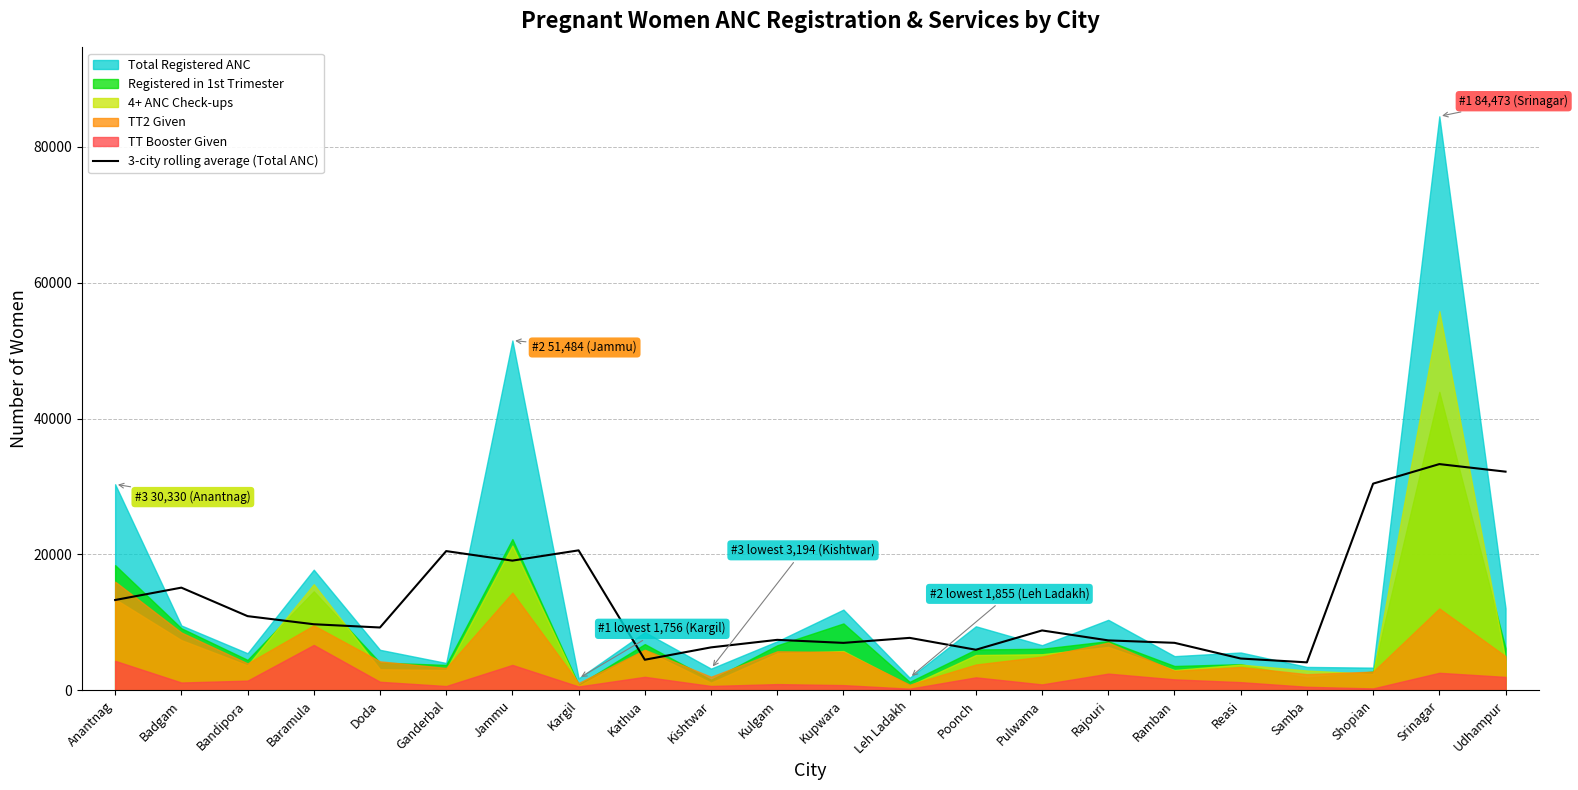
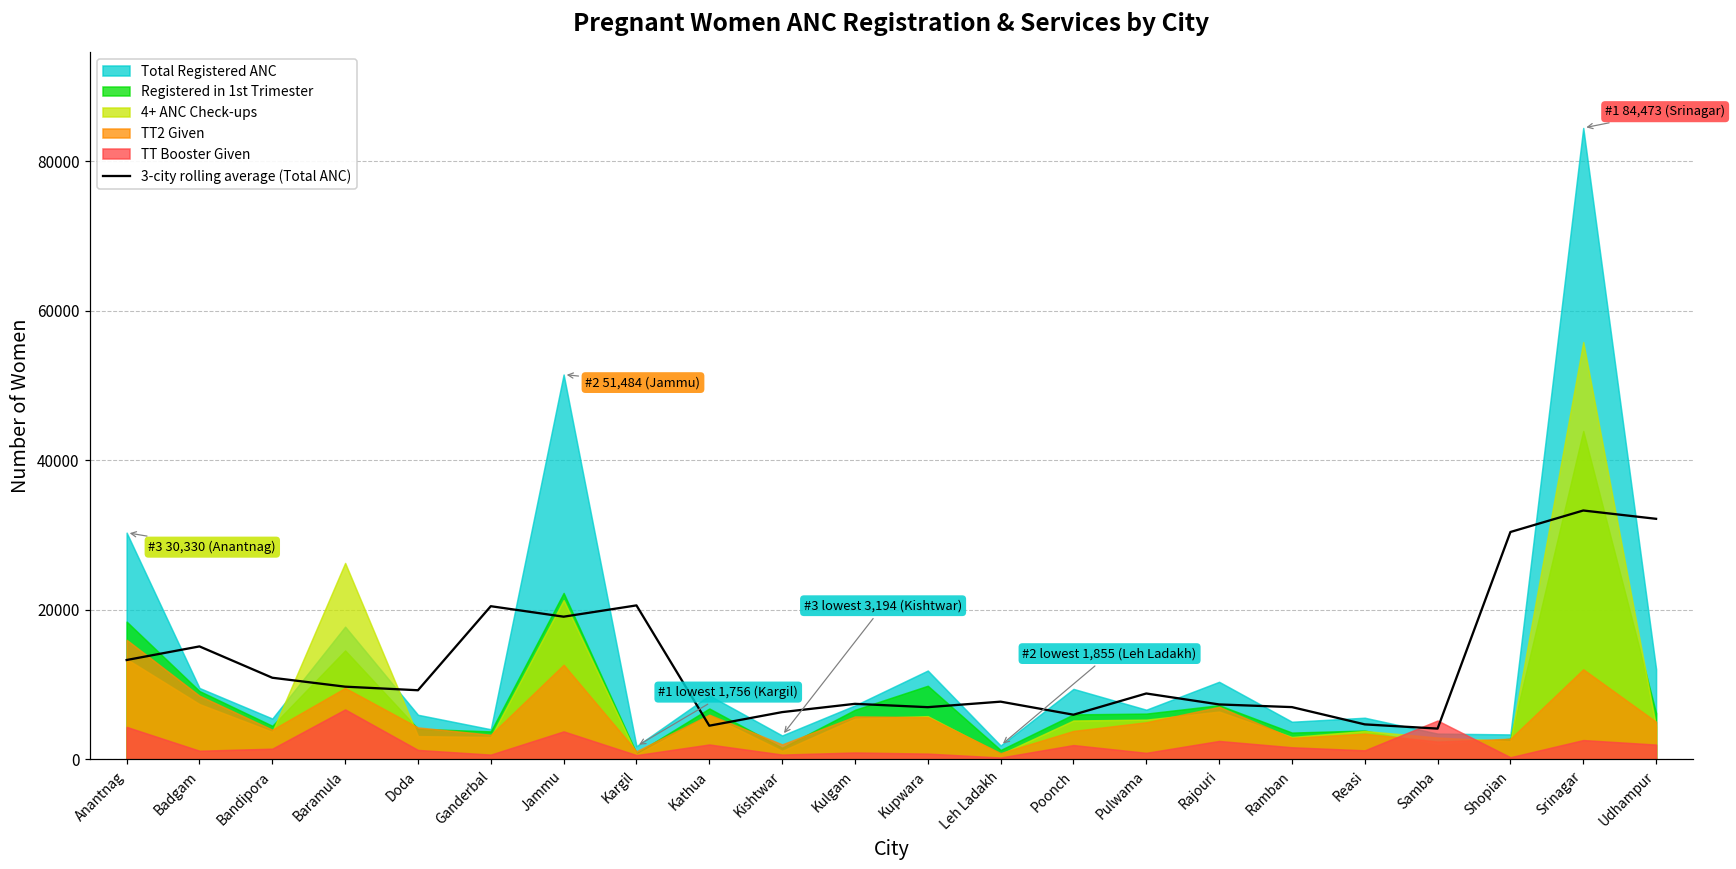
  {
    "3-city rolling average (Total ANC)": {
      "Badgam": 15000,
      "Bandipora": 11000,
      "Doda": 9000,
      "Ganderbal": 20000,
      "Jammu": 19000,
      "Kargil": 21000,
      "Leh Ladakh": 8000,
      "Ramban": 7000,
      "Reasi": 5000,
      "Samba": 4000,
      "Shopian": 30000,
      "Srinagar": 33000,
      "Udhampur": 32000
    },
    "Total Registered ANC": {
      "Badgam": 10000,
      "Bandipora": 5000,
      "Baramula": 18000,
      "Doda": 6000,
      "Kargil": 2000,
      "Leh Ladakh": 2000,
      "Rajouri": 10000,
      "Ramban": 5000,
      "Reasi": 6000,
      "Samba": 3000,
      "Shopian": 3000,
      "Udhampur": 12000
    },
    "Registered in 1st Trimester": {
      "Anantnag": 18000,
      "Badgam": 9000,
      "Bandipora": 4000,
      "Baramula": 15000,
      "Jammu": 22000,
      "Kishtwar": 2000,
      "Leh Ladakh": 1000,
      "Ramban": 4000,
      "Samba": 2000,
      "Srinagar": 44000,
      "Udhampur": 6000
    },
    "4+ ANC Check-ups": {
      "Badgam": 7000,
-     "Baramula": 16000,
+     "Baramula": 26000,
      "Doda": 3000,
      "Jammu": 21000,
      "Kishtwar": 1000,
      "Rajouri": 6000,
      "Samba": 3000,
      "Srinagar": 56000,
      "Udhampur": 4000
    },
    "TT2 Given": {
      "Anantnag": 16000,
      "Badgam": 9000,
-     "Jammu": 14000,
+     "Jammu": 13000,
      "Samba": 2000,
      "Srinagar": 12000,
      "Udhampur": 5000
    },
    "TT Booster Given": {
      "Anantnag": 4000,
      "Badgam": 1000,
      "Bandipora": 1000,
      "Baramula": 7000,
      "Doda": 1000,
      "Ganderbal": 1000,
      "Jammu": 4000,
      "Kishtwar": 1000,
      "Kulgam": 1000,
      "Kupwara": 1000,
      "Poonch": 2000,
      "Pulwama": 1000,
      "Rajouri": 2000,
      "Ramban": 2000,
      "Reasi": 1000,
-     "Samba": 1000,
+     "Samba": 5000,
      "Srinagar": 3000,
      "Udhampur": 2000
    }
  }
